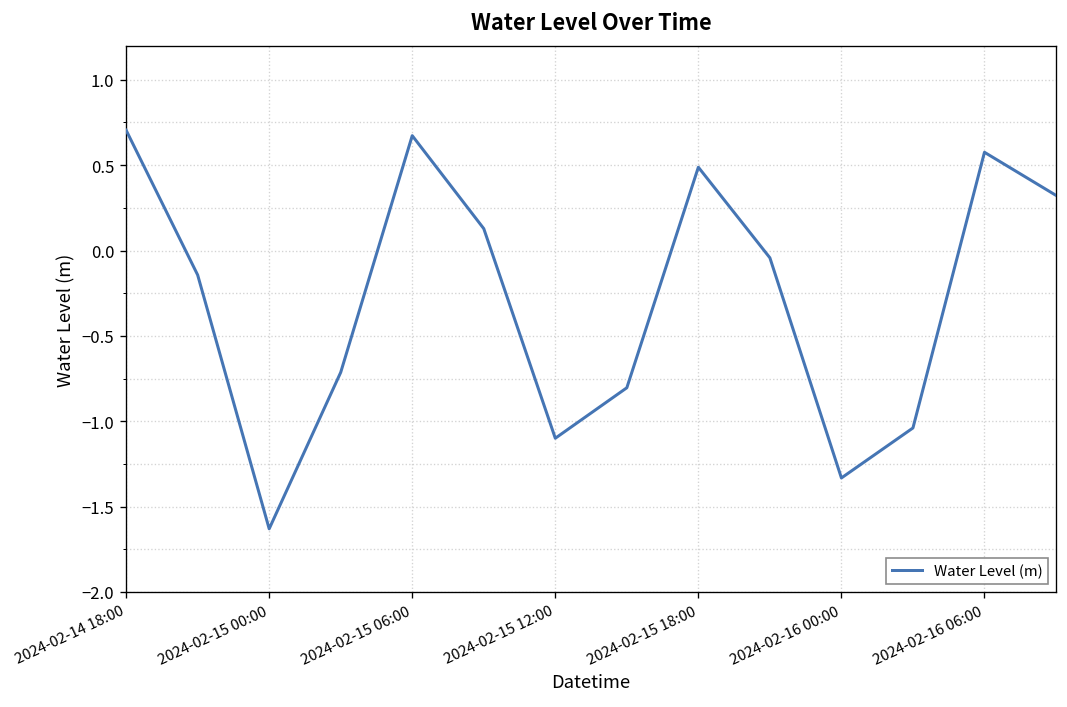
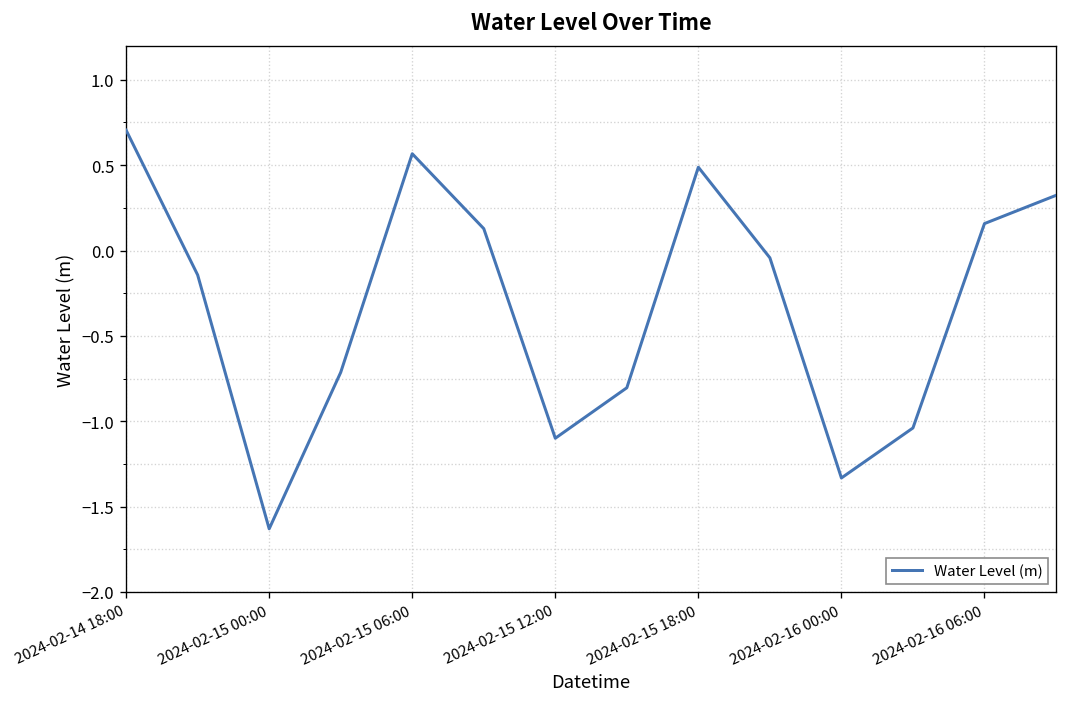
  {
    "2024-02-14 18:00": 0.70,
    "2024-02-15 00:00": -1.63,
-   "2024-02-15 06:00": 0.67,
+   "2024-02-15 06:00": 0.57,
    "2024-02-15 12:00": -1.10,
    "2024-02-15 18:00": 0.49,
    "2024-02-16 00:00": -1.33,
-   "2024-02-16 06:00": 0.58
+   "2024-02-16 06:00": 0.16
  }
